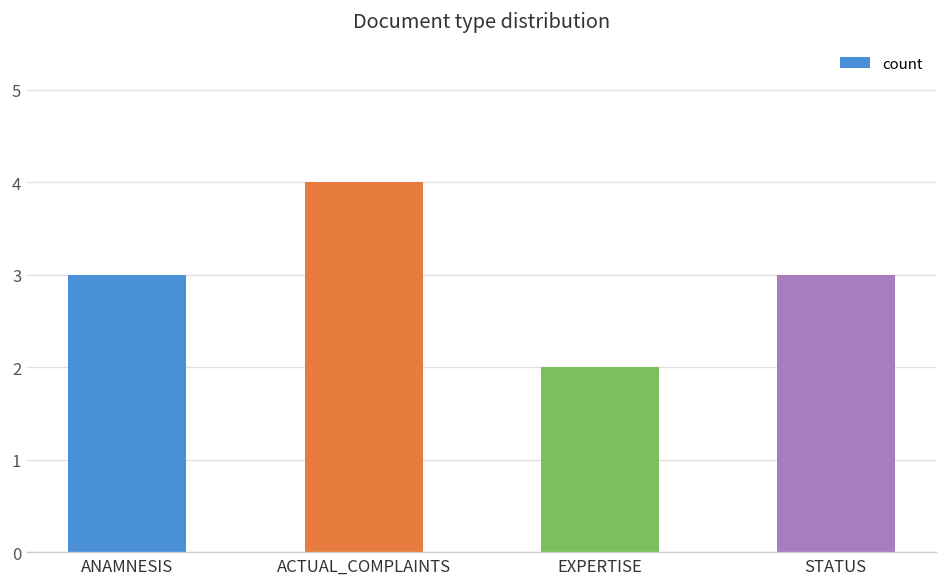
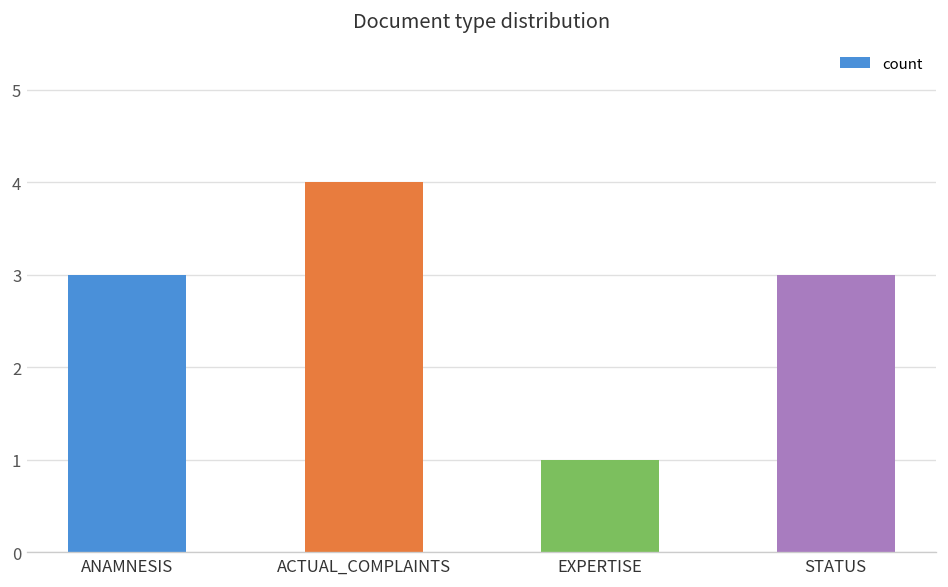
  {
    "ANAMNESIS": 3,
    "ACTUAL_COMPLAINTS": 4,
-   "EXPERTISE": 2,
+   "EXPERTISE": 1,
    "STATUS": 3
  }
